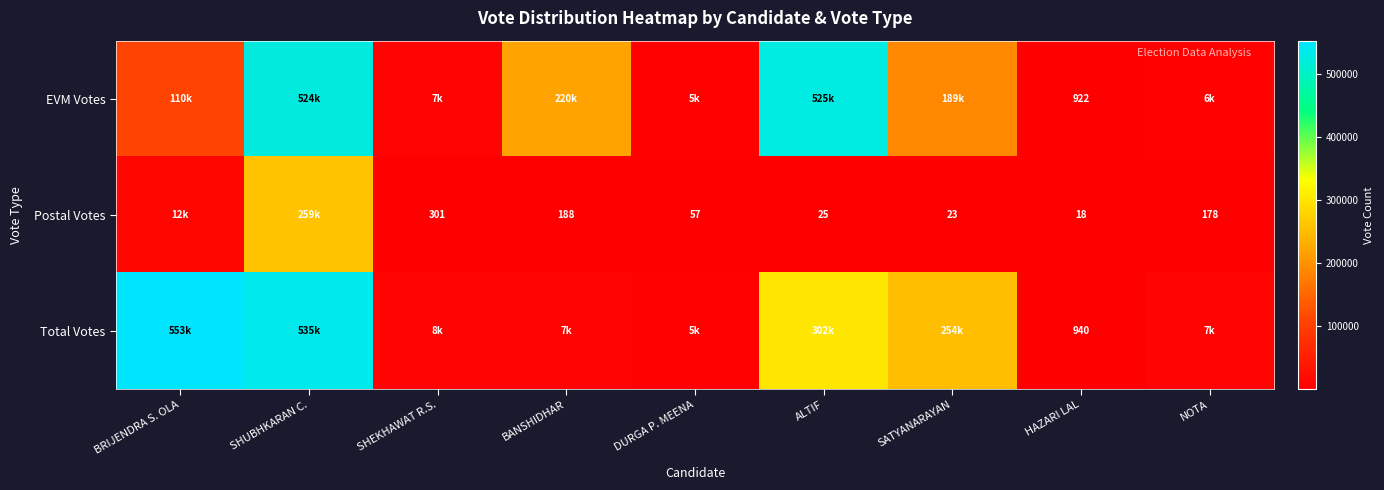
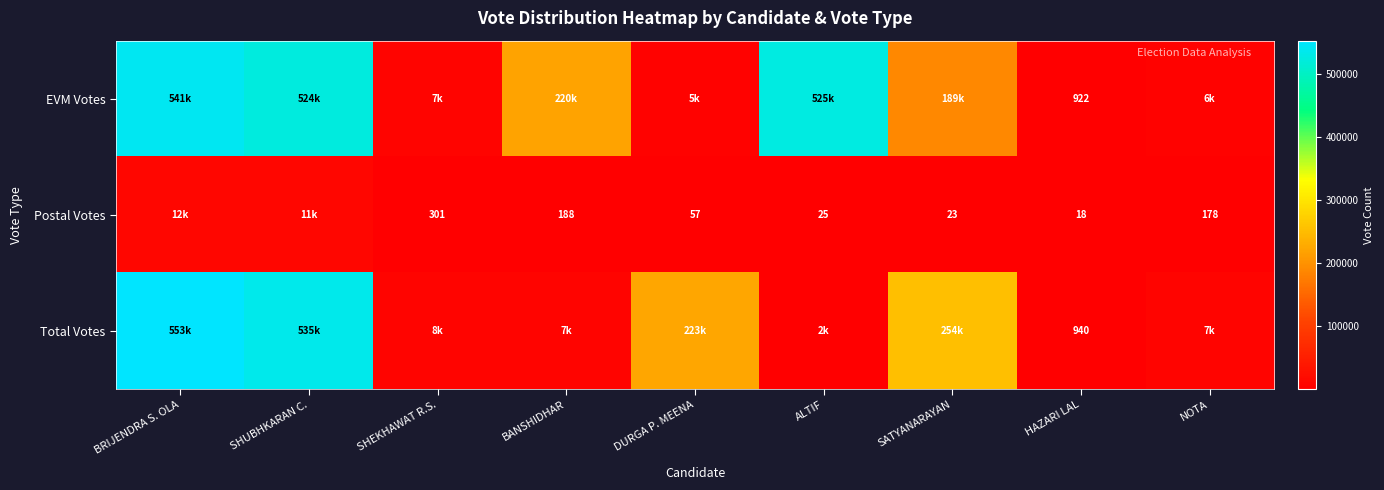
  {
    "EVM Votes": {
-     "BRIJENDRA S. OLA": "110k",
+     "BRIJENDRA S. OLA": "541k",
      "SHUBHKARAN C.": "524k",
      "SHEKHAWAT R.S.": "7k",
      "BANSHIDHAR": "220k",
      "DURGA P. MEENA": "5k",
      "ALTIF": "525k",
      "SATYANARAYAN": "189k",
      "HAZARI LAL": "922"
    },
    "Postal Votes": {
      "BRIJENDRA S. OLA": "12k",
-     "SHUBHKARAN C.": "259k",
+     "SHUBHKARAN C.": "11k",
      "SHEKHAWAT R.S.": "301",
      "BANSHIDHAR": "188",
      "DURGA P. MEENA": "57",
      "ALTIF": "25",
      "SATYANARAYAN": "23",
      "HAZARI LAL": "18",
      "NOTA": "178"
    },
    "Total Votes": {
      "BRIJENDRA S. OLA": "553k",
      "SHUBHKARAN C.": "535k",
      "SHEKHAWAT R.S.": "8k",
      "BANSHIDHAR": "7k",
-     "DURGA P. MEENA": "5k",
-     "ALTIF": "302k",
+     "DURGA P. MEENA": "223k",
+     "ALTIF": "2k",
      "SATYANARAYAN": "254k",
      "HAZARI LAL": "940",
      "NOTA": "7k"
    }
  }
